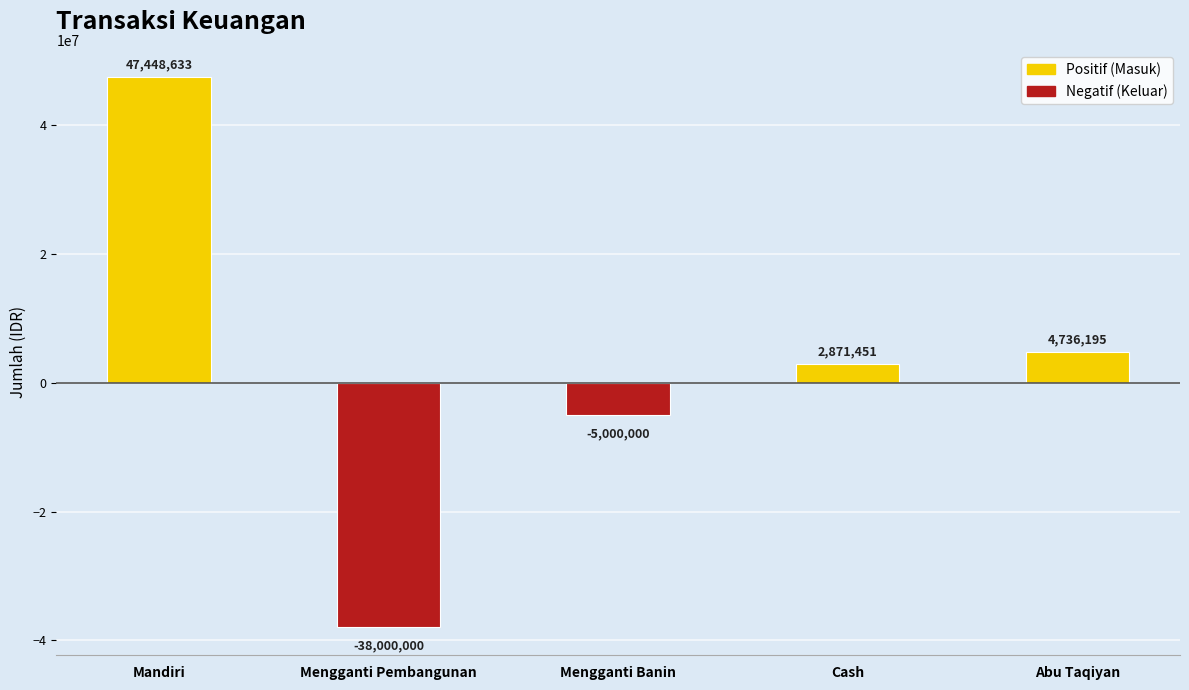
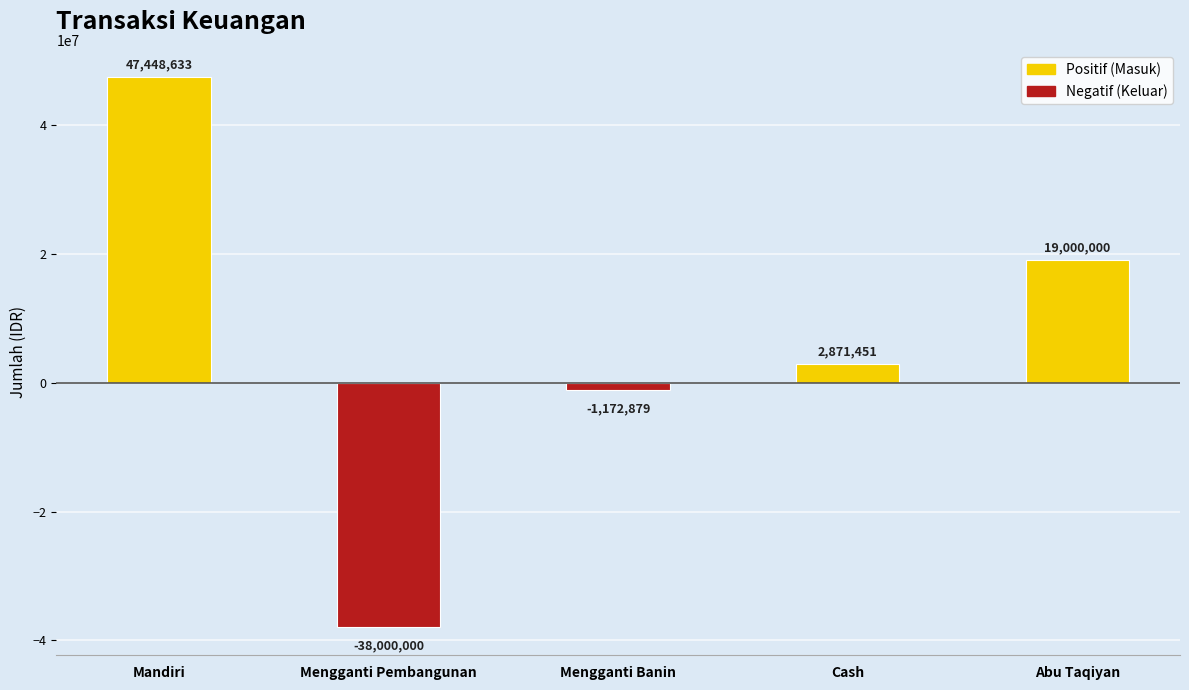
  {
    "Mandiri": "47,448,633",
    "Mengganti Pembangunan": "-38,000,000",
-   "Mengganti Banin": "-5,000,000",
+   "Mengganti Banin": "-1,172,879",
    "Cash": "2,871,451",
-   "Abu Taqiyan": "4,736,195"
+   "Abu Taqiyan": "19,000,000"
  }
